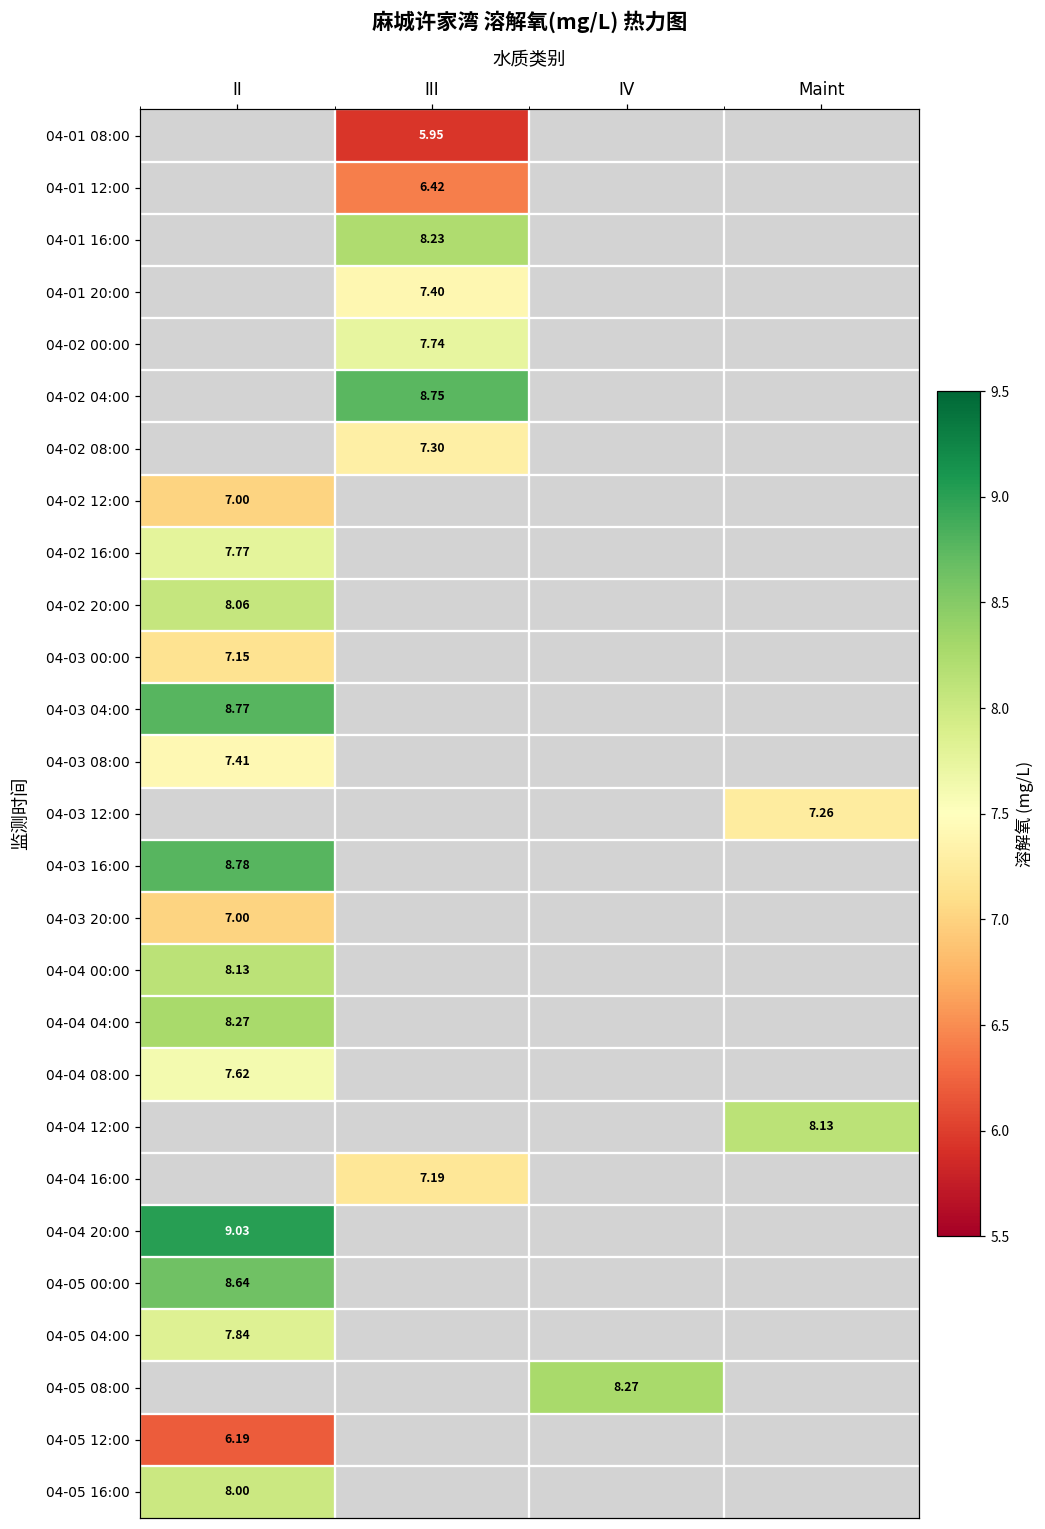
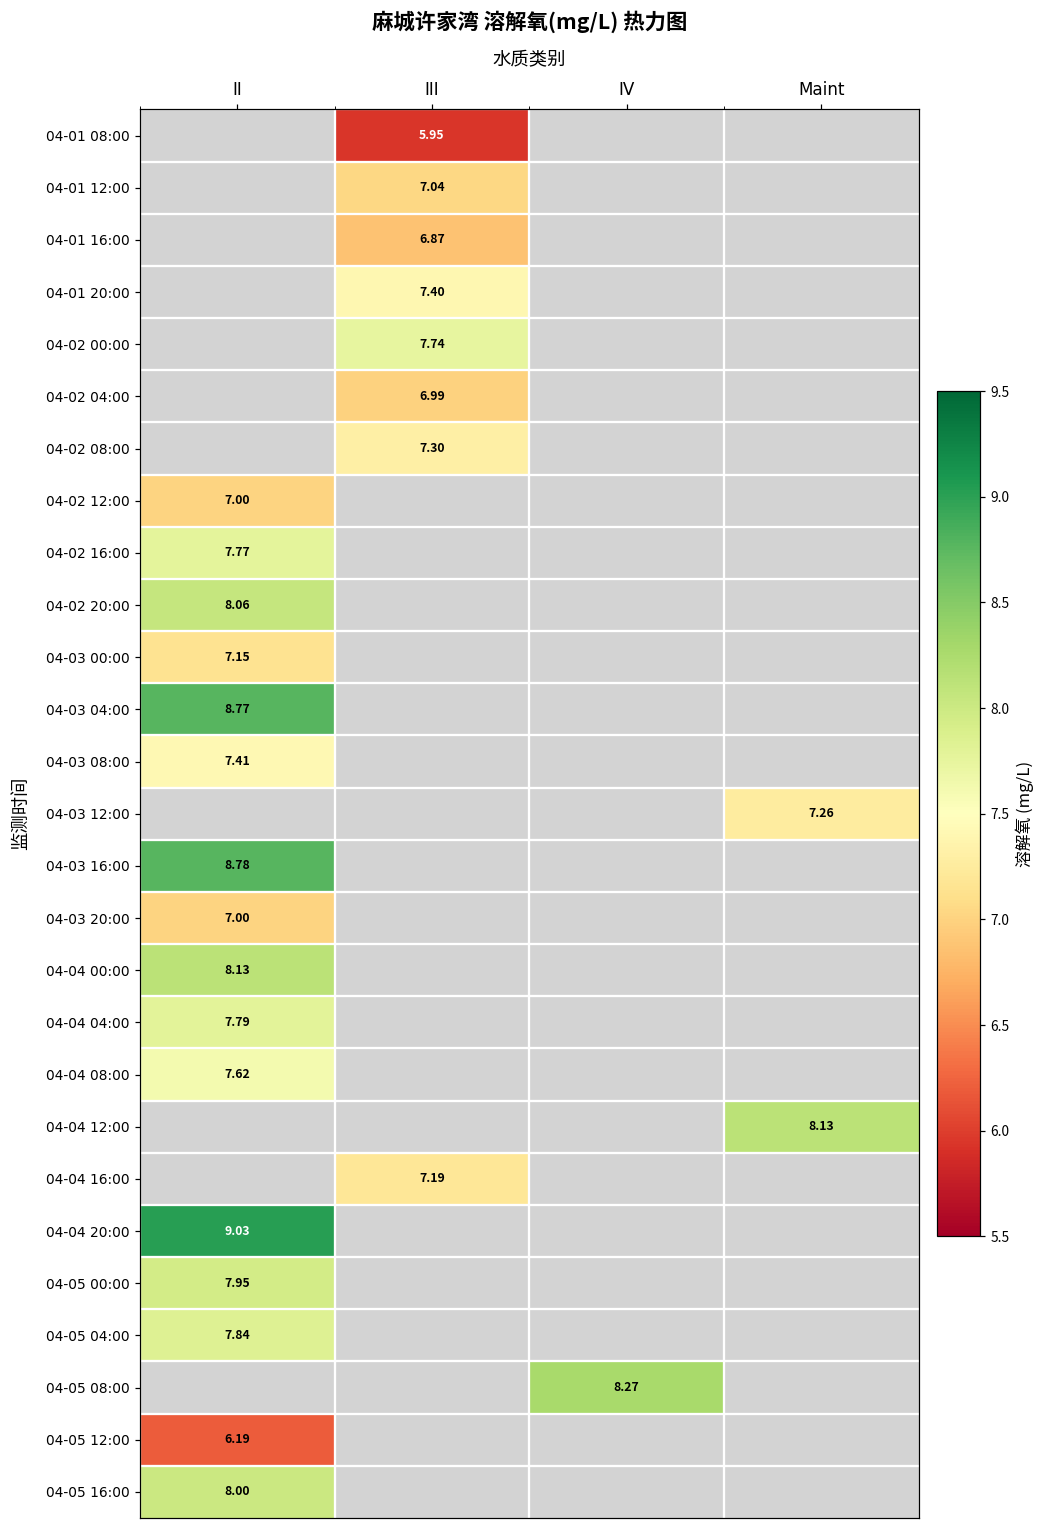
  {
    "04-01 08:00": {
      "III": 5.95
    },
    "04-01 12:00": {
-     "III": 6.42
+     "III": 7.04
    },
    "04-01 16:00": {
-     "III": 8.23
+     "III": 6.87
    },
    "04-01 20:00": {
      "III": 7.40
    },
    "04-02 00:00": {
      "III": 7.74
    },
    "04-02 04:00": {
-     "III": 8.75
+     "III": 6.99
    },
    "04-02 08:00": {
      "III": 7.30
    },
    "04-02 12:00": {
      "II": 7.00
    },
    "04-02 16:00": {
      "II": 7.77
    },
    "04-02 20:00": {
      "II": 8.06
    },
    "04-03 00:00": {
      "II": 7.15
    },
    "04-03 04:00": {
      "II": 8.77
    },
    "04-03 08:00": {
      "II": 7.41
    },
    "04-03 12:00": {
      "Maint": 7.26
    },
    "04-03 16:00": {
      "II": 8.78
    },
    "04-03 20:00": {
      "II": 7.00
    },
    "04-04 00:00": {
      "II": 8.13
    },
    "04-04 04:00": {
-     "II": 8.27
+     "II": 7.79
    },
    "04-04 08:00": {
      "II": 7.62
    },
    "04-04 12:00": {
      "Maint": 8.13
    },
    "04-04 16:00": {
      "III": 7.19
    },
    "04-04 20:00": {
      "II": 9.03
    },
    "04-05 00:00": {
-     "II": 8.64
+     "II": 7.95
    },
    "04-05 04:00": {
      "II": 7.84
    },
    "04-05 08:00": {
      "IV": 8.27
    },
    "04-05 12:00": {
      "II": 6.19
    },
    "04-05 16:00": {
      "II": 8.00
    }
  }
